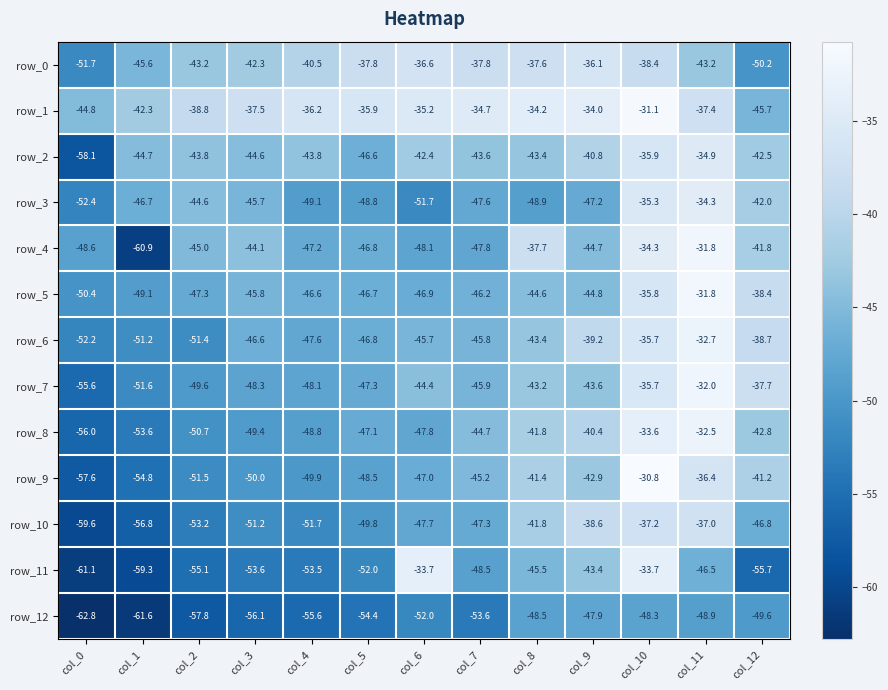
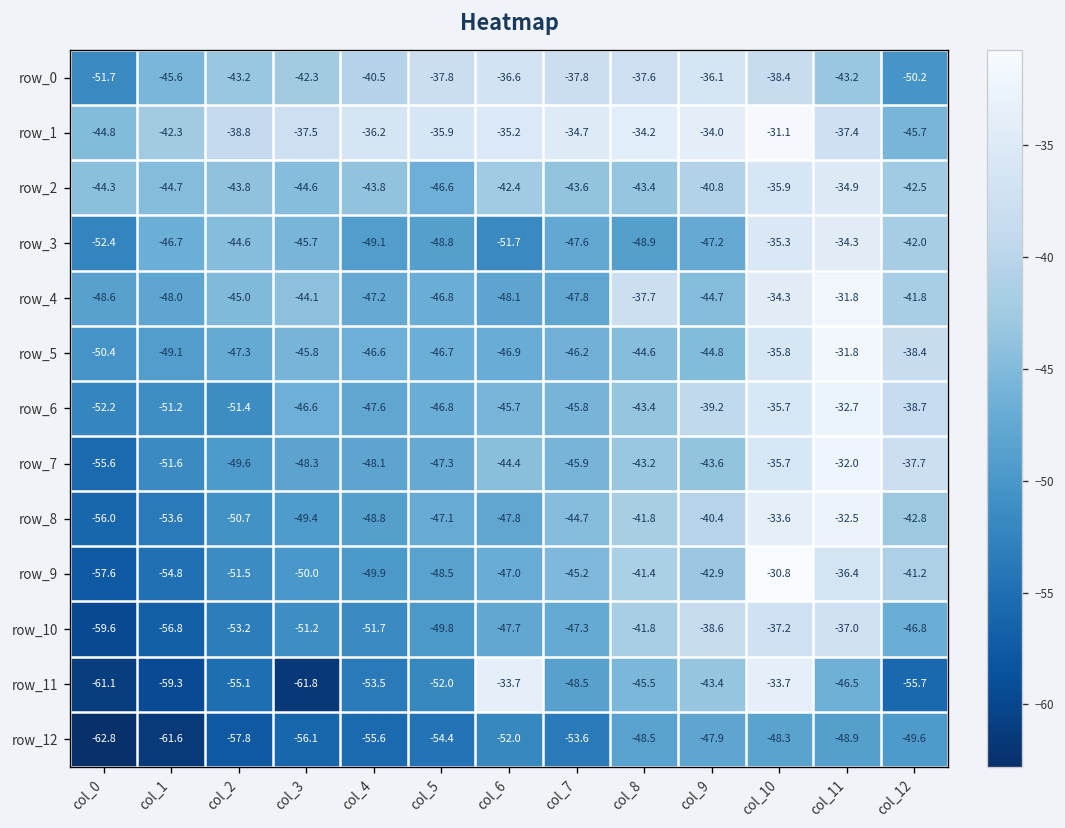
  {
    "row_0": {
      "col_0": -51.7,
      "col_1": -45.6,
      "col_2": -43.2,
      "col_3": -42.3,
      "col_4": -40.5,
      "col_5": -37.8,
      "col_6": -36.6,
      "col_7": -37.8,
      "col_8": -37.6,
      "col_9": -36.1,
      "col_10": -38.4,
      "col_11": -43.2,
      "col_12": -50.2
    },
    "row_1": {
      "col_0": -44.8,
      "col_1": -42.3,
      "col_2": -38.8,
      "col_3": -37.5,
      "col_4": -36.2,
      "col_5": -35.9,
      "col_6": -35.2,
      "col_7": -34.7,
      "col_8": -34.2,
      "col_9": -34.0,
      "col_10": -31.1,
      "col_11": -37.4,
      "col_12": -45.7
    },
    "row_2": {
-     "col_0": -58.1,
+     "col_0": -44.3,
      "col_1": -44.7,
      "col_2": -43.8,
      "col_3": -44.6,
      "col_4": -43.8,
      "col_5": -46.6,
      "col_6": -42.4,
      "col_7": -43.6,
      "col_8": -43.4,
      "col_9": -40.8,
      "col_10": -35.9,
      "col_11": -34.9,
      "col_12": -42.5
    },
    "row_3": {
      "col_0": -52.4,
      "col_1": -46.7,
      "col_2": -44.6,
      "col_3": -45.7,
      "col_4": -49.1,
      "col_5": -48.8,
      "col_6": -51.7,
      "col_7": -47.6,
      "col_8": -48.9,
      "col_9": -47.2,
      "col_10": -35.3,
      "col_11": -34.3,
      "col_12": -42.0
    },
    "row_4": {
      "col_0": -48.6,
-     "col_1": -60.9,
+     "col_1": -48.0,
      "col_2": -45.0,
      "col_3": -44.1,
      "col_4": -47.2,
      "col_5": -46.8,
      "col_6": -48.1,
      "col_7": -47.8,
      "col_8": -37.7,
      "col_9": -44.7,
      "col_10": -34.3,
      "col_11": -31.8,
      "col_12": -41.8
    },
    "row_5": {
      "col_0": -50.4,
      "col_1": -49.1,
      "col_2": -47.3,
      "col_3": -45.8,
      "col_4": -46.6,
      "col_5": -46.7,
      "col_6": -46.9,
      "col_7": -46.2,
      "col_8": -44.6,
      "col_9": -44.8,
      "col_10": -35.8,
      "col_11": -31.8,
      "col_12": -38.4
    },
    "row_6": {
      "col_0": -52.2,
      "col_1": -51.2,
      "col_2": -51.4,
      "col_3": -46.6,
      "col_4": -47.6,
      "col_5": -46.8,
      "col_6": -45.7,
      "col_7": -45.8,
      "col_8": -43.4,
      "col_9": -39.2,
      "col_10": -35.7,
      "col_11": -32.7,
      "col_12": -38.7
    },
    "row_7": {
      "col_0": -55.6,
      "col_1": -51.6,
      "col_2": -49.6,
      "col_3": -48.3,
      "col_4": -48.1,
      "col_5": -47.3,
      "col_6": -44.4,
      "col_7": -45.9,
      "col_8": -43.2,
      "col_9": -43.6,
      "col_10": -35.7,
      "col_11": -32.0,
      "col_12": -37.7
    },
    "row_8": {
      "col_0": -56.0,
      "col_1": -53.6,
      "col_2": -50.7,
      "col_3": -49.4,
      "col_4": -48.8,
      "col_5": -47.1,
      "col_6": -47.8,
      "col_7": -44.7,
      "col_8": -41.8,
      "col_9": -40.4,
      "col_10": -33.6,
      "col_11": -32.5,
      "col_12": -42.8
    },
    "row_9": {
      "col_0": -57.6,
      "col_1": -54.8,
      "col_2": -51.5,
      "col_3": -50.0,
      "col_4": -49.9,
      "col_5": -48.5,
      "col_6": -47.0,
      "col_7": -45.2,
      "col_8": -41.4,
      "col_9": -42.9,
      "col_10": -30.8,
      "col_11": -36.4,
      "col_12": -41.2
    },
    "row_10": {
      "col_0": -59.6,
      "col_1": -56.8,
      "col_2": -53.2,
      "col_3": -51.2,
      "col_4": -51.7,
      "col_5": -49.8,
      "col_6": -47.7,
      "col_7": -47.3,
      "col_8": -41.8,
      "col_9": -38.6,
      "col_10": -37.2,
      "col_11": -37.0,
      "col_12": -46.8
    },
    "row_11": {
      "col_0": -61.1,
      "col_1": -59.3,
      "col_2": -55.1,
-     "col_3": -53.6,
+     "col_3": -61.8,
      "col_4": -53.5,
      "col_5": -52.0,
      "col_6": -33.7,
      "col_7": -48.5,
      "col_8": -45.5,
      "col_9": -43.4,
      "col_10": -33.7,
      "col_11": -46.5,
      "col_12": -55.7
    },
    "row_12": {
      "col_0": -62.8,
      "col_1": -61.6,
      "col_2": -57.8,
      "col_3": -56.1,
      "col_4": -55.6,
      "col_5": -54.4,
      "col_6": -52.0,
      "col_7": -53.6,
      "col_8": -48.5,
      "col_9": -47.9,
      "col_10": -48.3,
      "col_11": -48.9,
      "col_12": -49.6
    }
  }
